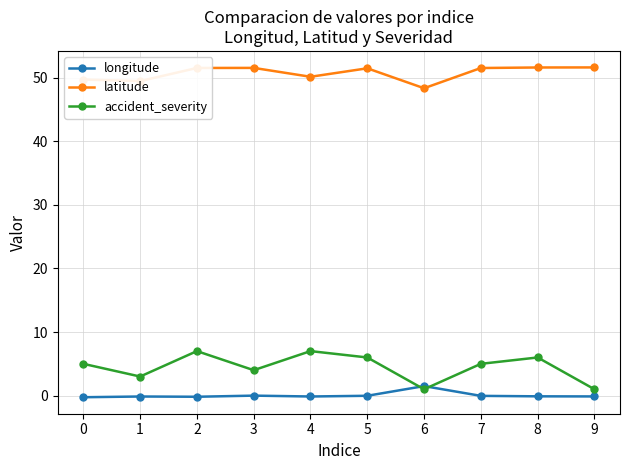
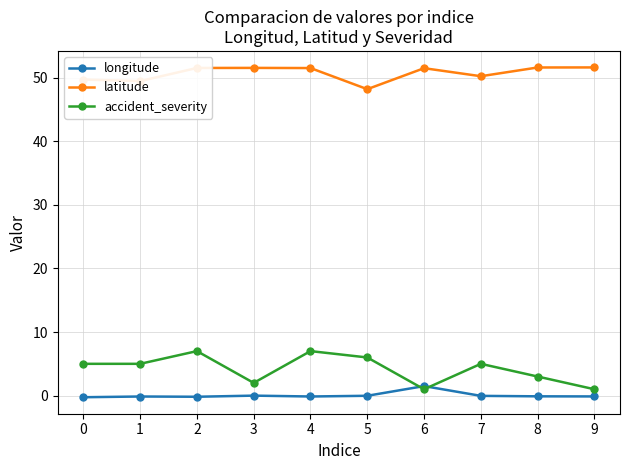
  {
    "longitude": {
      "0": 0,
      "1": 0,
      "2": 0,
      "3": 0,
      "4": 0,
      "5": 0,
      "6": 1,
      "7": 0,
      "8": 0,
      "9": 0
    },
    "latitude": {
      "3": 52,
-     "4": 50,
-     "5": 51,
-     "6": 48,
-     "7": 52,
+     "4": 52,
+     "5": 48,
+     "6": 51,
+     "7": 50,
      "8": 52,
      "9": 52
    },
    "accident_severity": {
      "0": 5,
-     "1": 3,
+     "1": 5,
      "2": 7,
-     "3": 4,
+     "3": 2,
      "4": 7,
      "5": 6,
      "6": 1,
      "7": 5,
-     "8": 6,
+     "8": 3,
      "9": 1
    }
  }
